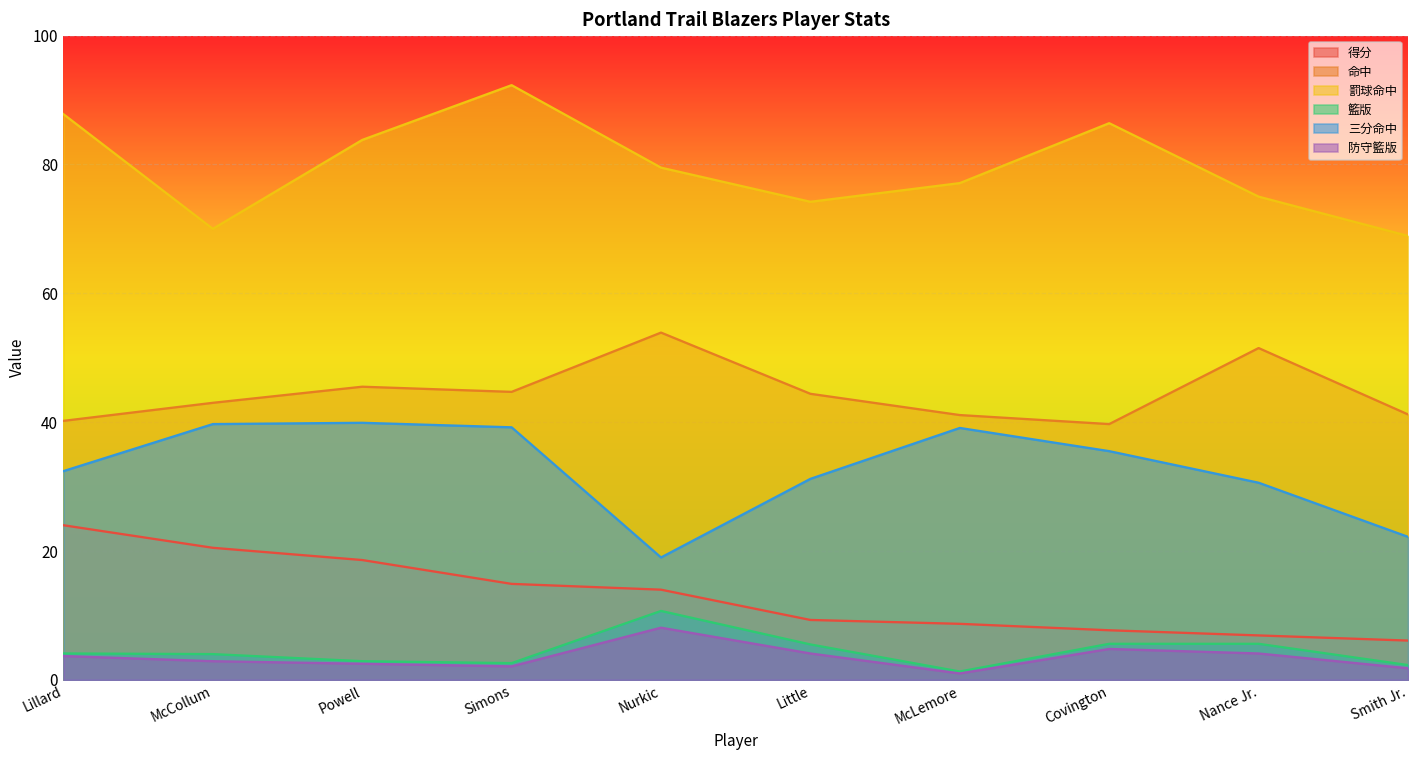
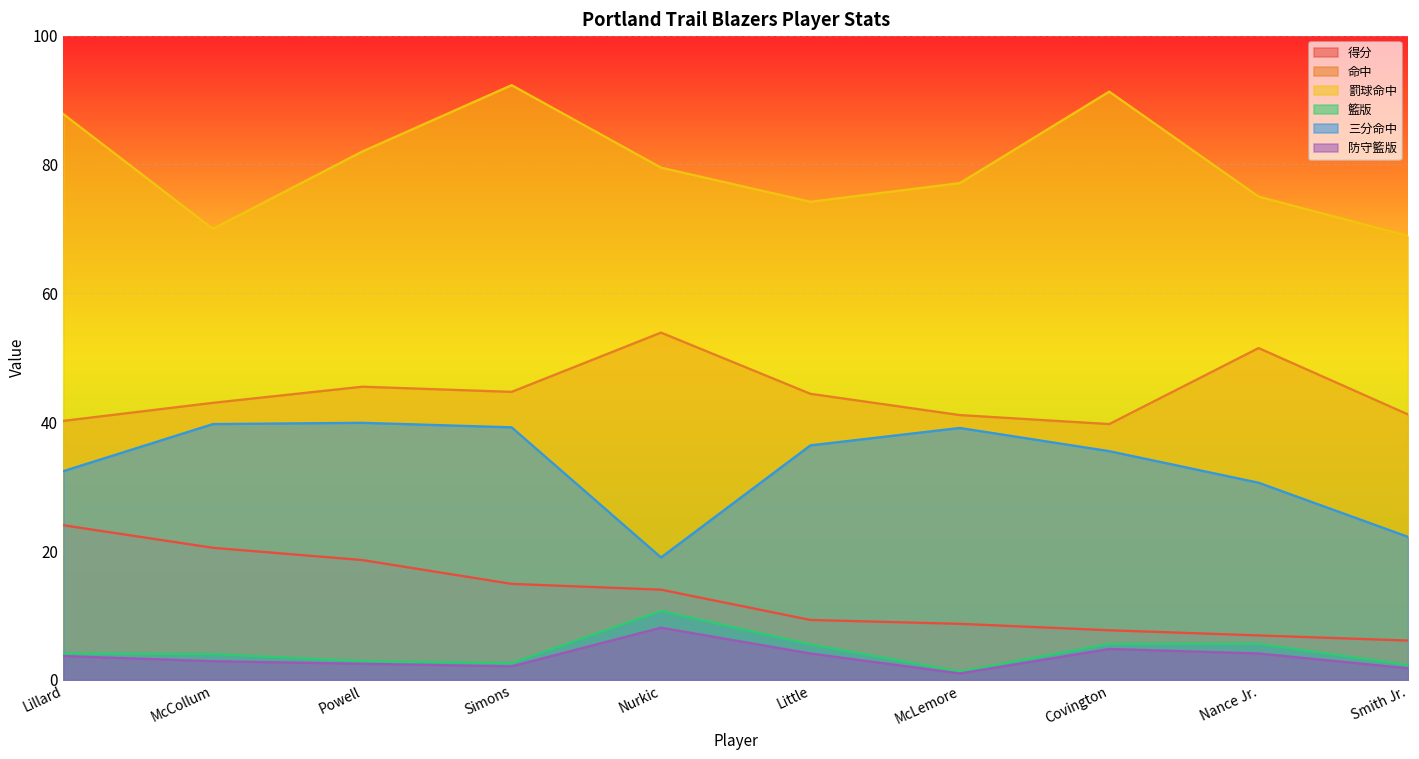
  {
    "罰球命中": {
      "Lillard": 88,
      "McCollum": 70,
-     "Powell": 84,
+     "Powell": 82,
      "Simons": 92,
      "Nurkic": 80,
      "Little": 74,
      "McLemore": 77,
-     "Covington": 86,
+     "Covington": 91,
      "Nance Jr.": 75,
      "Smith Jr.": 69
    },
    "籃版": {
      "McCollum": 4,
      "Simons": 3,
      "Nurkic": 11,
      "Little": 6,
      "Covington": 6,
      "Nance Jr.": 6,
      "Smith Jr.": 2
    },
    "三分命中": {
      "Lillard": 32,
      "McCollum": 40,
      "Powell": 40,
      "Simons": 39,
      "Nurkic": 19,
-     "Little": 31,
+     "Little": 36,
      "McLemore": 39,
      "Covington": 36,
      "Nance Jr.": 31,
      "Smith Jr.": 22
    },
    "防守籃版": {
      "McCollum": 3,
      "Simons": 2,
      "Nurkic": 8,
      "Little": 4,
      "Covington": 5,
      "Nance Jr.": 4,
      "Smith Jr.": 2
    }
  }
